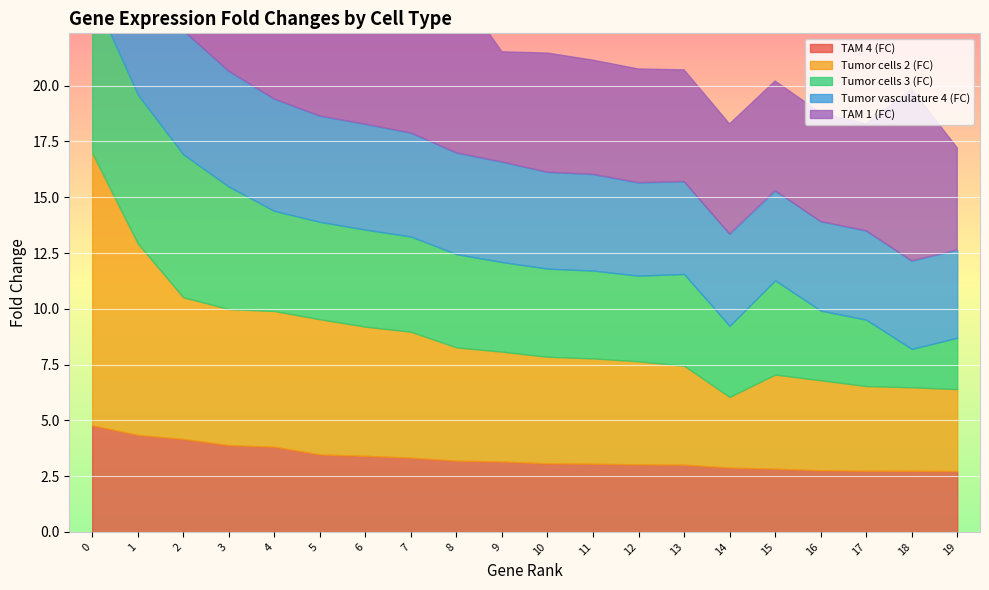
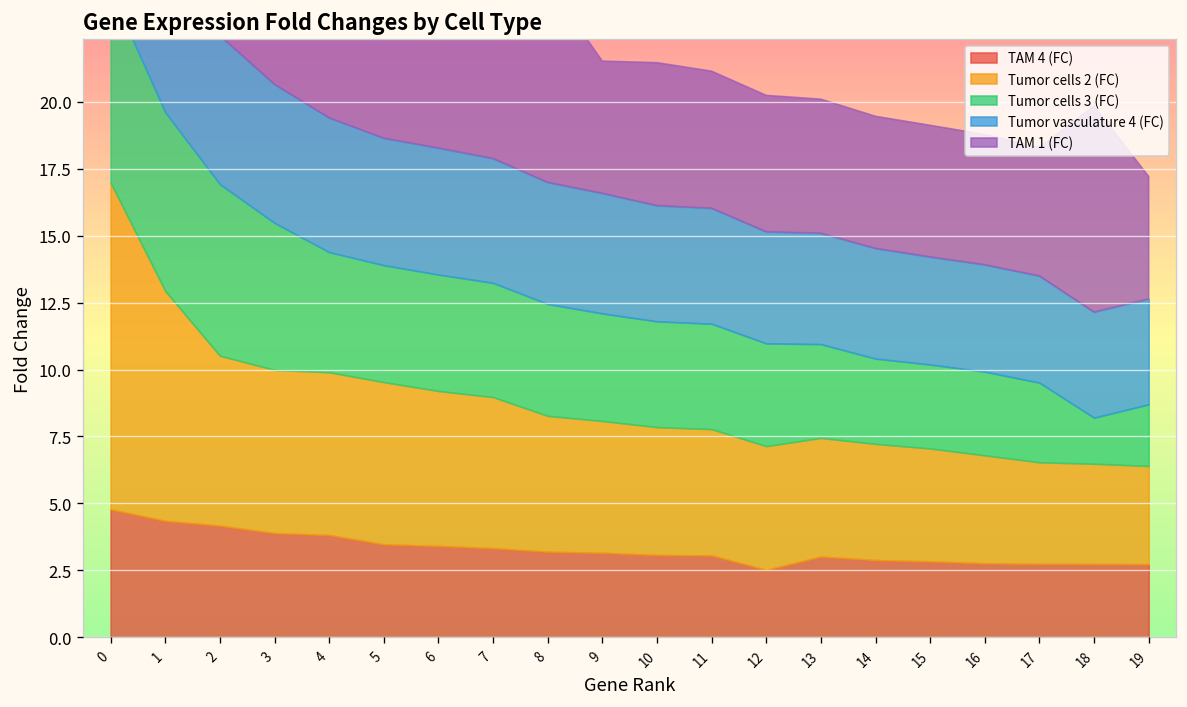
  {
    "TAM 4 (FC)": {
      "0": 4.8,
      "1": 4.3,
      "2": 4.2,
      "3": 3.9,
      "4": 3.8,
      "5": 3.5,
      "6": 3.4,
      "7": 3.3,
      "8": 3.2,
      "9": 3.2,
      "10": 3.1,
      "11": 3.1,
-     "12": 3.0,
+     "12": 2.5,
      "13": 3.0,
      "14": 2.9,
      "15": 2.8,
      "16": 2.8,
      "17": 2.7,
      "18": 2.7,
      "19": 2.7
    },
    "Tumor cells 2 (FC)": {
      "0": 12.2,
      "1": 8.6,
      "2": 6.4,
      "3": 6.1,
      "4": 6.1,
      "5": 6.1,
      "6": 5.8,
      "7": 5.6,
      "8": 5.1,
      "9": 4.9,
      "10": 4.8,
      "11": 4.7,
      "12": 4.6,
      "13": 4.4,
-     "14": 3.2,
+     "14": 4.3,
      "15": 4.2,
      "16": 4.0,
      "17": 3.8,
      "18": 3.7,
      "19": 3.7
    },
    "Tumor cells 3 (FC)": {
      "1": 6.7,
      "2": 6.4,
      "3": 5.5,
      "4": 4.5,
      "5": 4.4,
      "6": 4.3,
      "7": 4.3,
      "8": 4.2,
      "9": 4.0,
      "10": 4.0,
      "11": 3.9,
      "12": 3.8,
-     "13": 4.1,
+     "13": 3.5,
      "14": 3.2,
-     "15": 4.2,
+     "15": 3.1,
      "16": 3.1,
      "17": 3.0,
      "18": 1.7,
      "19": 2.3
    },
    "Tumor vasculature 4 (FC)": {
      "3": 5.2,
      "4": 5.0,
      "5": 4.7,
      "6": 4.7,
      "7": 4.6,
      "8": 4.5,
      "9": 4.5,
      "10": 4.3,
      "11": 4.3,
      "12": 4.2,
      "13": 4.1,
      "14": 4.1,
      "15": 4.0,
      "16": 4.0,
      "17": 4.0,
      "18": 3.9,
      "19": 3.9
    },
    "TAM 1 (FC)": {
      "9": 4.9,
      "10": 5.3,
      "11": 5.1,
      "12": 5.1,
      "13": 5.0,
      "14": 4.9,
      "15": 4.9,
      "19": 4.6
    }
  }
